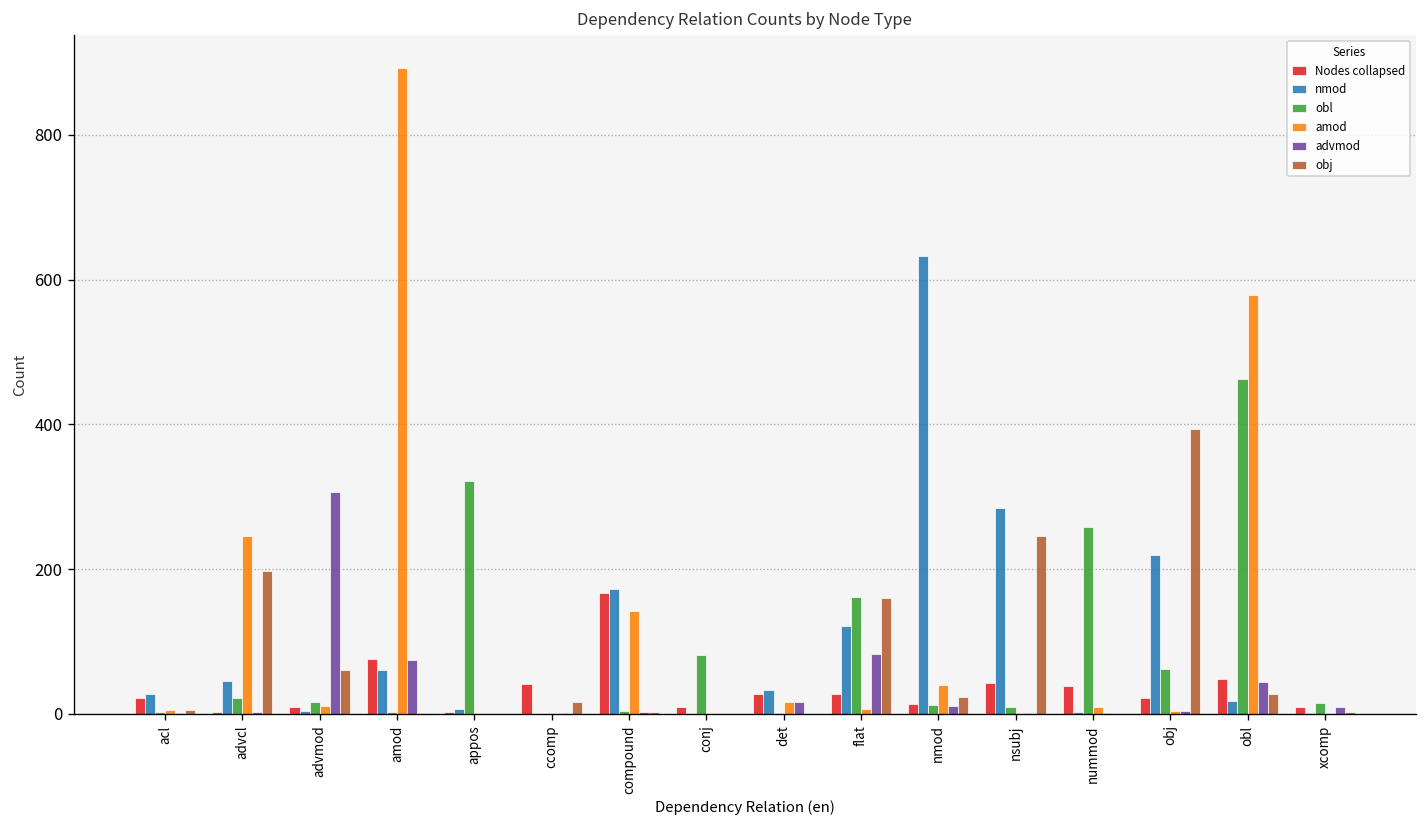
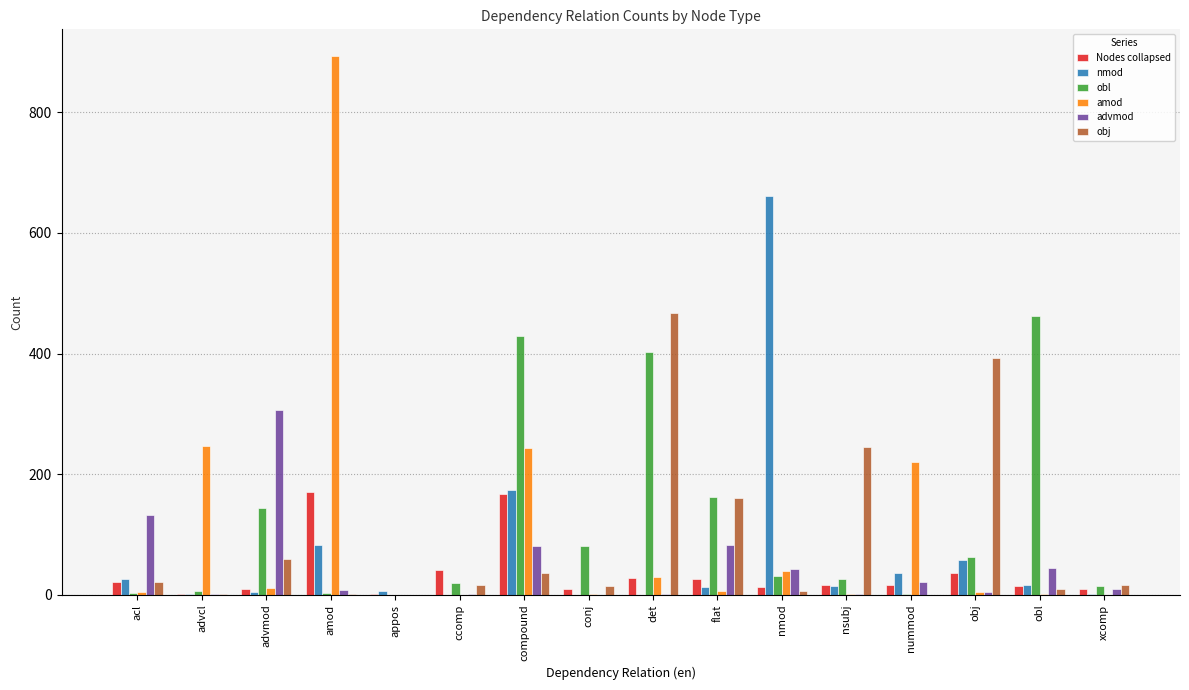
  {
    "Nodes collapsed": {
      "acl": 20,
      "advmod": 10,
-     "amod": 80,
+     "amod": 170,
      "ccomp": 40,
      "compound": 170,
      "conj": 10,
      "det": 30,
      "flat": 30,
      "nmod": 10,
-     "nsubj": 40,
-     "nummod": 40,
-     "obj": 20,
-     "obl": 50,
+     "nsubj": 20,
+     "nummod": 20,
+     "obj": 40,
+     "obl": 20,
      "xcomp": 10
    },
    "nmod": {
      "acl": 30,
-     "advcl": 50,
-     "amod": 60,
+     "advcl": 0,
+     "amod": 80,
      "appos": 10,
      "ccomp": 0,
      "compound": 170,
      "conj": 0,
-     "det": 30,
-     "flat": 120,
-     "nmod": 630,
-     "nsubj": 290,
-     "nummod": 0,
-     "obj": 220,
+     "det": 0,
+     "flat": 10,
+     "nmod": 660,
+     "nsubj": 10,
+     "nummod": 40,
+     "obj": 60,
      "obl": 20
    },
    "obl": {
-     "advcl": 20,
-     "advmod": 20,
-     "appos": 320,
-     "ccomp": 0,
-     "compound": 0,
+     "advcl": 10,
+     "advmod": 140,
+     "appos": 0,
+     "ccomp": 20,
+     "compound": 430,
      "conj": 80,
-     "det": 0,
+     "det": 400,
      "flat": 160,
-     "nmod": 10,
-     "nsubj": 10,
-     "nummod": 260,
+     "nmod": 30,
+     "nsubj": 30,
+     "nummod": 0,
      "obj": 60,
      "obl": 460,
      "xcomp": 20
    },
    "amod": {
      "acl": 10,
      "advcl": 250,
      "advmod": 10,
      "amod": 890,
      "appos": 0,
      "ccomp": 0,
-     "compound": 140,
-     "det": 20,
+     "compound": 240,
+     "det": 30,
      "flat": 10,
      "nmod": 40,
-     "nummod": 10,
-     "obl": 580,
+     "nummod": 220,
+     "obl": 0,
      "xcomp": 0
    },
    "advmod": {
-     "acl": 0,
+     "acl": 130,
      "advmod": 310,
-     "amod": 70,
+     "amod": 10,
      "appos": 0,
-     "compound": 0,
+     "compound": 80,
      "conj": 0,
-     "det": 20,
+     "det": 0,
      "flat": 80,
-     "nmod": 10,
-     "nummod": 0,
+     "nmod": 40,
+     "nummod": 20,
      "obl": 40,
      "xcomp": 10
    },
    "obj": {
-     "acl": 10,
-     "advcl": 200,
+     "acl": 20,
+     "advcl": 0,
      "advmod": 60,
      "appos": 0,
      "ccomp": 20,
-     "compound": 0,
-     "conj": 0,
-     "det": 0,
+     "compound": 40,
+     "conj": 10,
+     "det": 470,
      "flat": 160,
-     "nmod": 20,
+     "nmod": 10,
      "nsubj": 250,
      "nummod": 0,
      "obj": 390,
-     "obl": 30,
-     "xcomp": 0
+     "obl": 10,
+     "xcomp": 20
    }
  }
